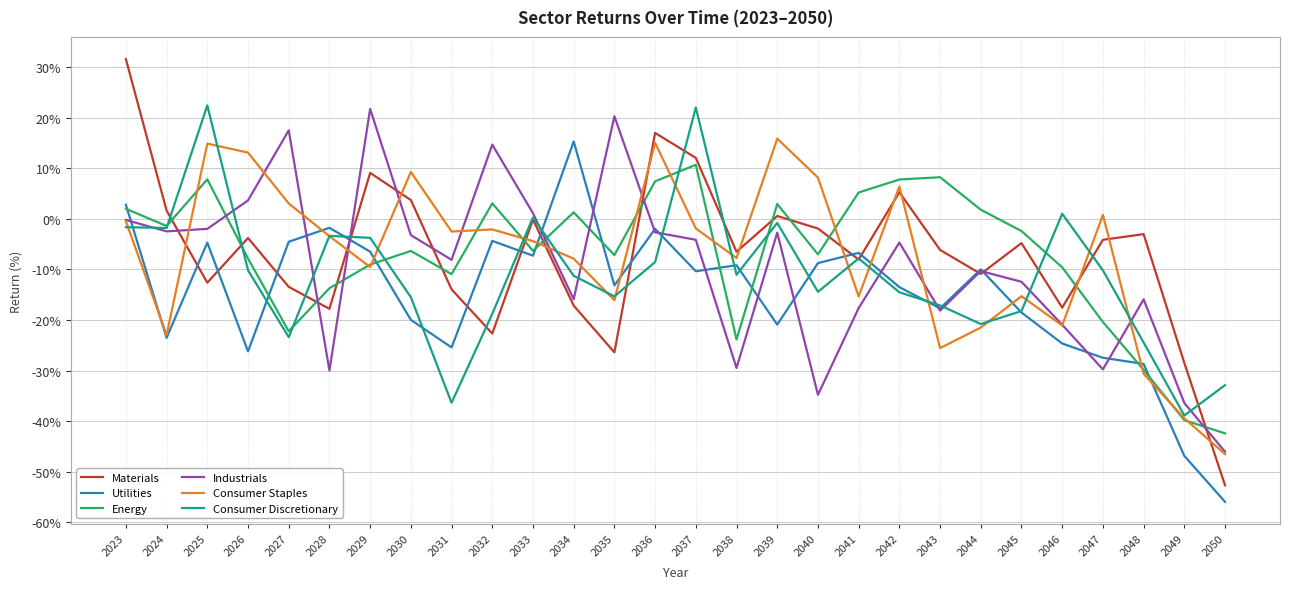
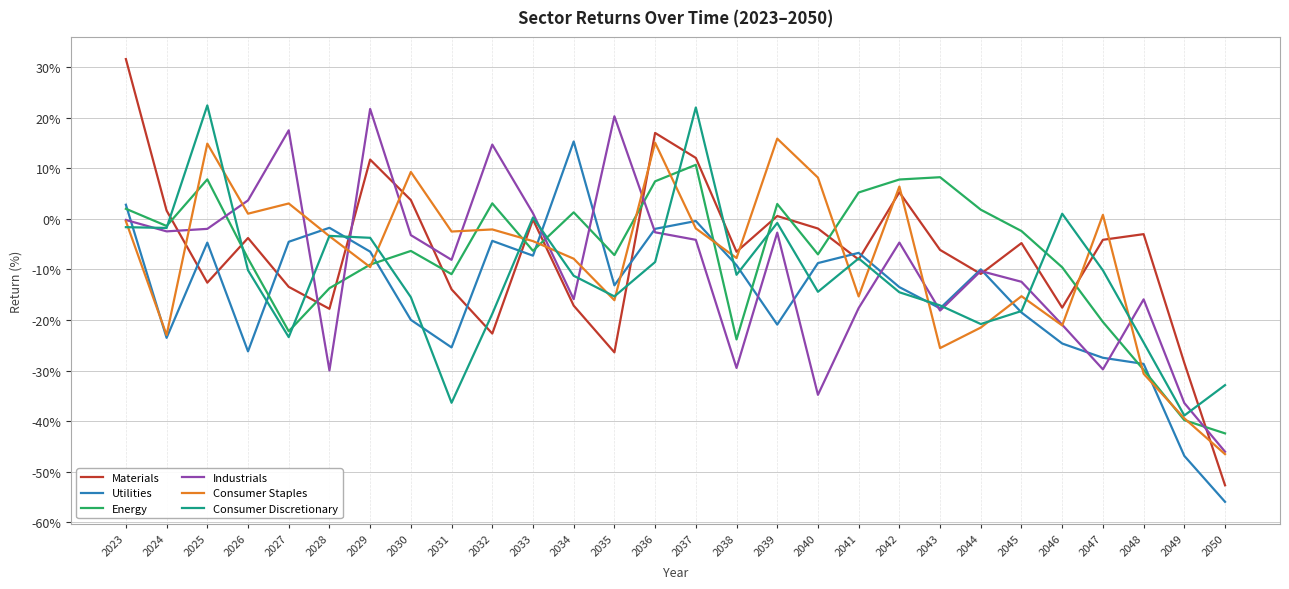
  {
    "Materials": {
      "2023": "32%",
      "2024": "2%",
      "2025": "-13%",
      "2026": "-4%",
      "2027": "-13%",
      "2028": "-18%",
-     "2029": "9%",
+     "2029": "12%",
      "2030": "4%",
      "2031": "-14%",
      "2032": "-23%",
      "2034": "-17%",
      "2035": "-26%",
      "2036": "17%",
      "2037": "12%",
      "2038": "-7%",
      "2039": "1%",
      "2040": "-2%",
      "2042": "5%",
      "2043": "-6%",
      "2044": "-11%",
      "2045": "-5%",
      "2046": "-18%",
      "2047": "-4%",
      "2048": "-3%",
      "2049": "-29%",
      "2050": "-53%"
    },
    "Utilities": {
      "2023": "3%",
      "2024": "-24%",
      "2025": "-5%",
      "2026": "-26%",
      "2027": "-5%",
      "2028": "-2%",
      "2029": "-7%",
      "2030": "-20%",
      "2031": "-25%",
      "2032": "-4%",
      "2033": "-7%",
      "2034": "15%",
      "2035": "-13%",
      "2036": "-2%",
-     "2037": "-10%",
+     "2037": "0%",
      "2038": "-9%",
      "2039": "-21%",
      "2040": "-9%",
      "2041": "-7%",
      "2042": "-14%",
      "2046": "-25%",
      "2047": "-27%",
      "2048": "-29%",
      "2049": "-47%",
      "2050": "-56%"
    },
    "Industrials": {
      "2024": "-2%",
      "2025": "-2%",
      "2026": "4%",
      "2027": "17%",
      "2028": "-30%",
      "2029": "22%",
      "2030": "-3%",
      "2031": "-8%",
      "2032": "15%",
      "2033": "1%",
      "2034": "-16%",
      "2035": "20%",
      "2036": "-3%",
      "2037": "-4%",
      "2038": "-29%",
      "2039": "-3%",
      "2040": "-35%",
      "2041": "-18%",
      "2042": "-5%",
      "2045": "-12%",
      "2047": "-30%",
      "2048": "-16%",
      "2049": "-36%"
    },
    "Consumer Staples": {
      "2024": "-23%",
      "2025": "15%",
-     "2026": "13%",
+     "2026": "1%",
      "2027": "3%",
      "2030": "9%",
      "2031": "-3%",
      "2032": "-2%",
      "2033": "-4%",
      "2034": "-8%",
      "2035": "-16%",
      "2036": "15%",
      "2037": "-2%",
      "2038": "-8%",
      "2039": "16%",
      "2040": "8%",
      "2041": "-15%",
      "2042": "6%",
      "2043": "-26%",
      "2044": "-22%",
      "2045": "-15%",
      "2047": "1%",
      "2048": "-31%"
    }
  }
